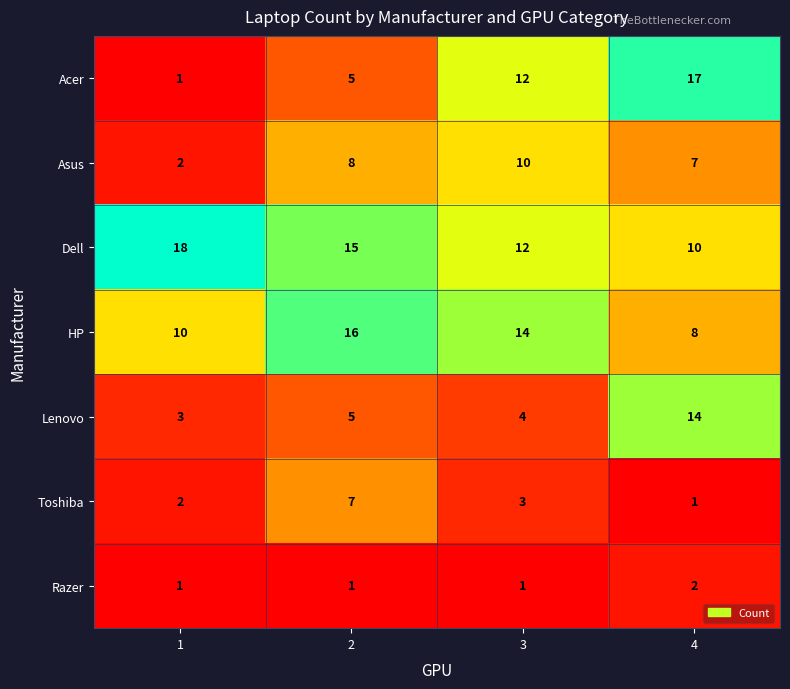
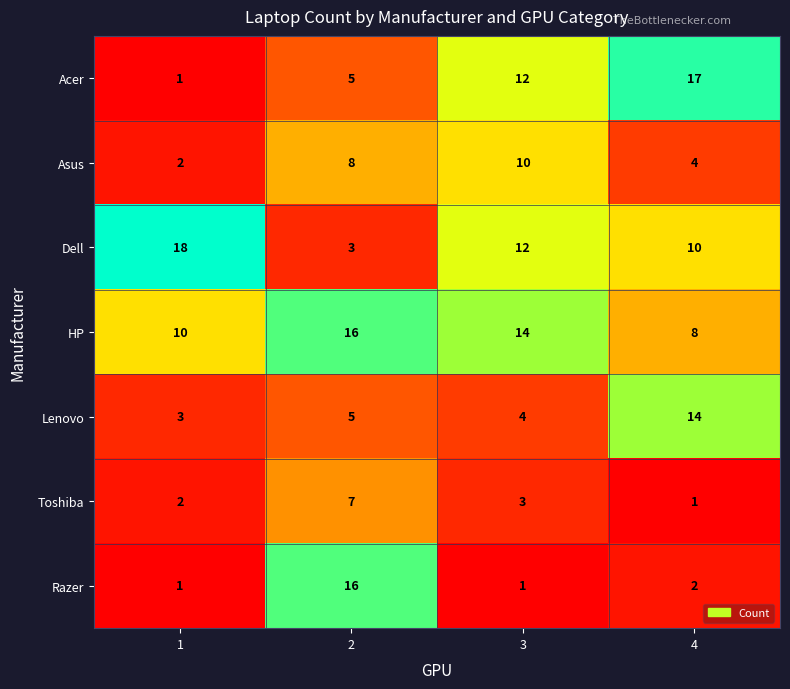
  {
    "Acer": {
      "1": 1,
      "2": 5,
      "3": 12,
      "4": 17
    },
    "Asus": {
      "1": 2,
      "2": 8,
      "3": 10,
-     "4": 7
+     "4": 4
    },
    "Dell": {
      "1": 18,
-     "2": 15,
+     "2": 3,
      "3": 12,
      "4": 10
    },
    "HP": {
      "1": 10,
      "2": 16,
      "3": 14,
      "4": 8
    },
    "Lenovo": {
      "1": 3,
      "2": 5,
      "3": 4,
      "4": 14
    },
    "Toshiba": {
      "1": 2,
      "2": 7,
      "3": 3,
      "4": 1
    },
    "Razer": {
      "1": 1,
-     "2": 1,
+     "2": 16,
      "3": 1,
      "4": 2
    }
  }
